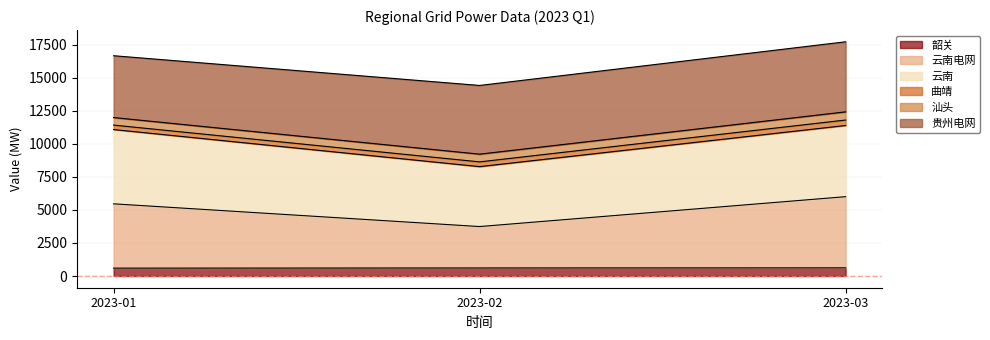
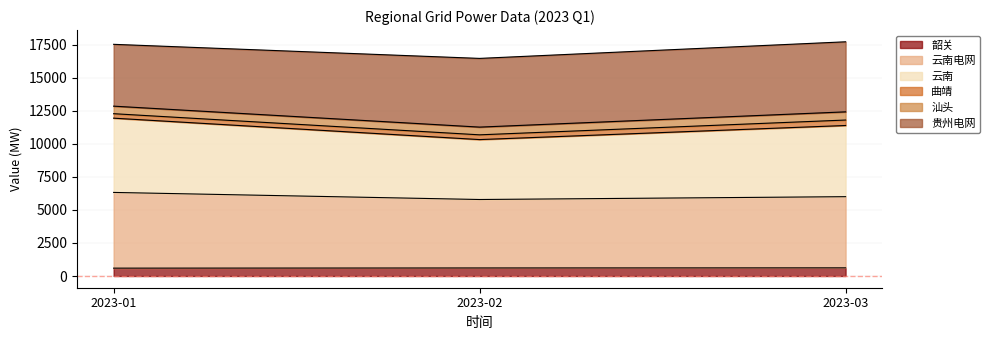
  {
    "韶关": {
      "2023-01": 600,
      "2023-02": 600,
      "2023-03": 600
    },
    "云南电网": {
-     "2023-01": 4900,
-     "2023-02": 3100,
+     "2023-01": 5700,
+     "2023-02": 5200,
      "2023-03": 5400
    },
    "云南": {
      "2023-01": 5600,
      "2023-02": 4500,
      "2023-03": 5400
    }
  }
